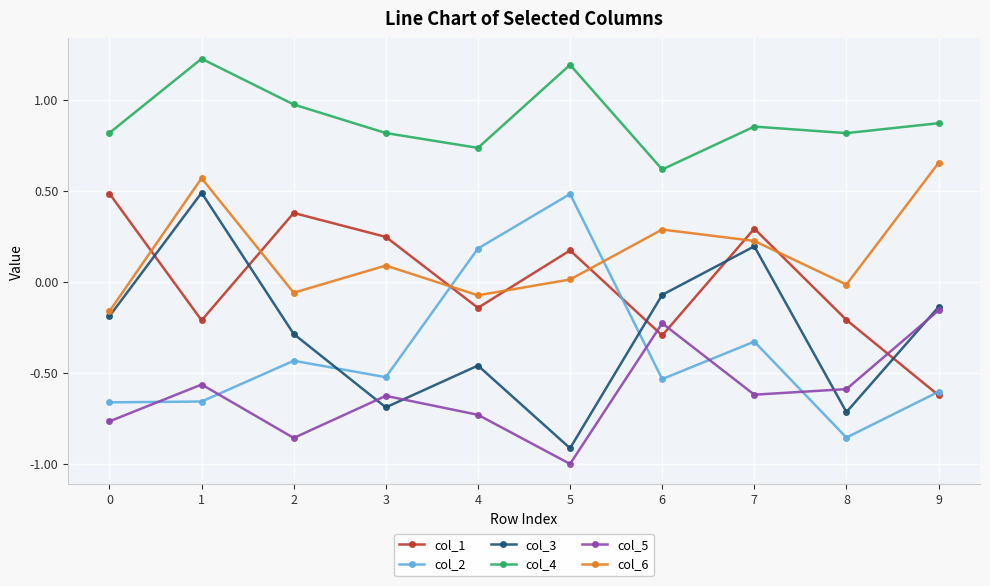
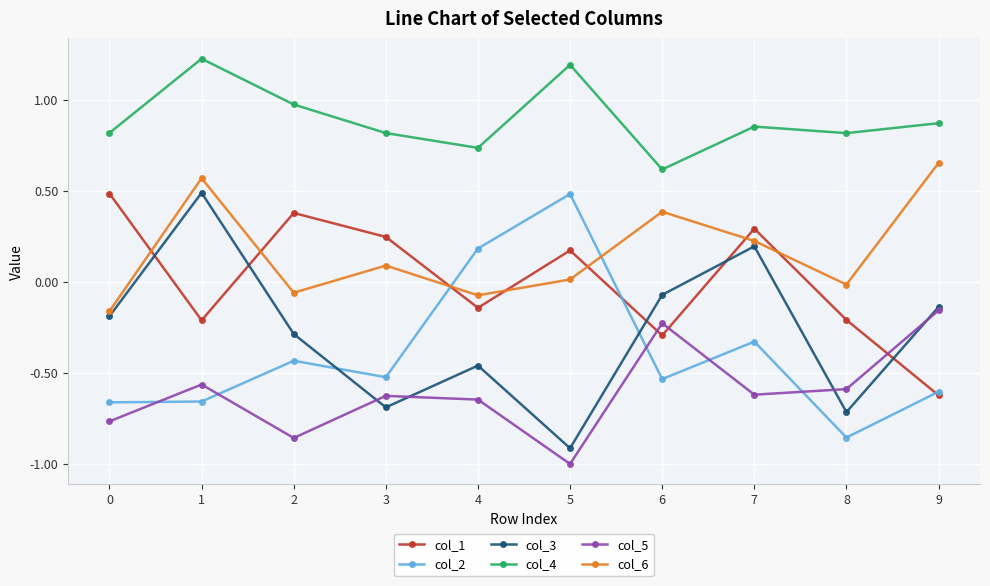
  {
    "col_1": {
      "0": 0.49,
      "1": -0.21,
      "2": 0.38,
      "3": 0.25,
      "4": -0.14,
      "5": 0.17,
      "6": -0.29,
      "7": 0.29,
      "8": -0.21,
      "9": -0.62
    },
    "col_2": {
      "0": -0.66,
      "1": -0.66,
      "2": -0.43,
      "3": -0.52,
      "4": 0.18,
      "5": 0.48,
      "6": -0.53,
      "7": -0.33,
      "8": -0.85,
      "9": -0.60
    },
    "col_3": {
      "0": -0.19,
      "1": 0.49,
      "2": -0.29,
      "3": -0.69,
      "4": -0.46,
      "5": -0.91,
      "6": -0.07,
      "7": 0.20,
      "8": -0.71,
      "9": -0.14
    },
    "col_4": {
      "0": 0.82,
      "1": 1.23,
      "2": 0.98,
      "3": 0.82,
      "4": 0.74,
      "5": 1.19,
      "6": 0.62,
      "7": 0.85,
      "8": 0.82,
      "9": 0.87
    },
    "col_5": {
      "0": -0.77,
      "1": -0.56,
      "2": -0.86,
      "3": -0.63,
-     "4": -0.73,
+     "4": -0.65,
      "5": -1.00,
      "6": -0.23,
      "7": -0.62,
      "8": -0.59,
      "9": -0.16
    },
    "col_6": {
      "0": -0.16,
      "1": 0.57,
      "2": -0.06,
      "3": 0.09,
      "4": -0.07,
      "5": 0.01,
-     "6": 0.29,
+     "6": 0.39,
      "7": 0.23,
      "8": -0.01,
      "9": 0.65
    }
  }
